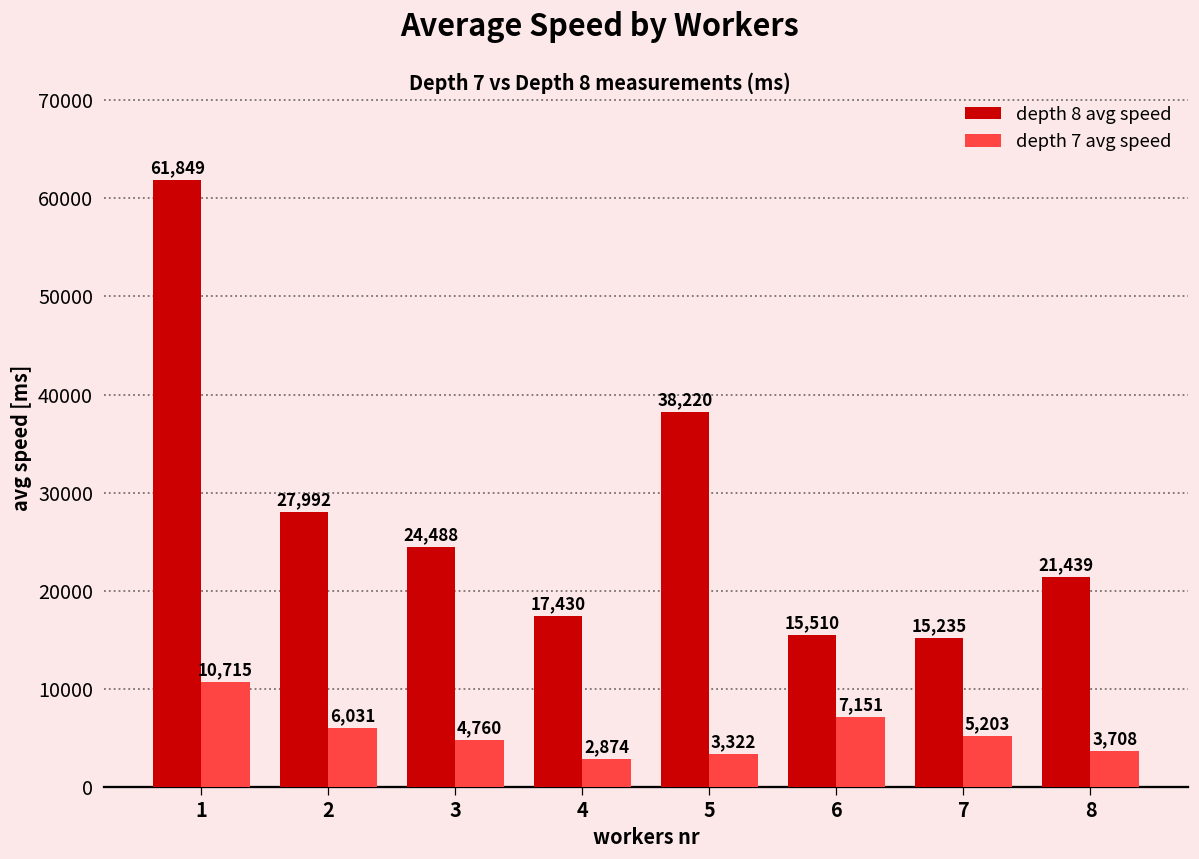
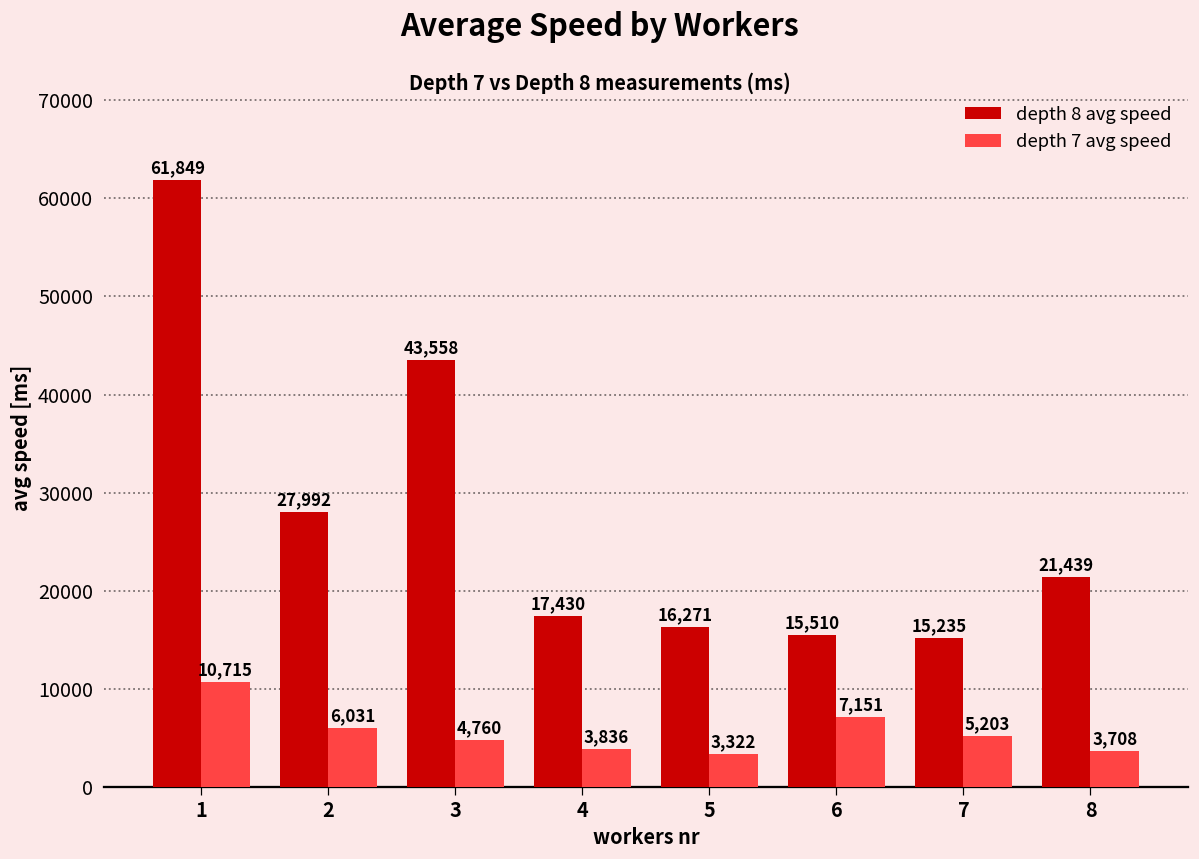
  {
    "depth 8 avg speed": {
      "1": "61,849",
      "2": "27,992",
-     "3": "24,488",
+     "3": "43,558",
      "4": "17,430",
-     "5": "38,220",
+     "5": "16,271",
      "6": "15,510",
      "7": "15,235",
      "8": "21,439"
    },
    "depth 7 avg speed": {
      "1": "10,715",
      "2": "6,031",
      "3": "4,760",
-     "4": "2,874",
+     "4": "3,836",
      "5": "3,322",
      "6": "7,151",
      "7": "5,203",
      "8": "3,708"
    }
  }
